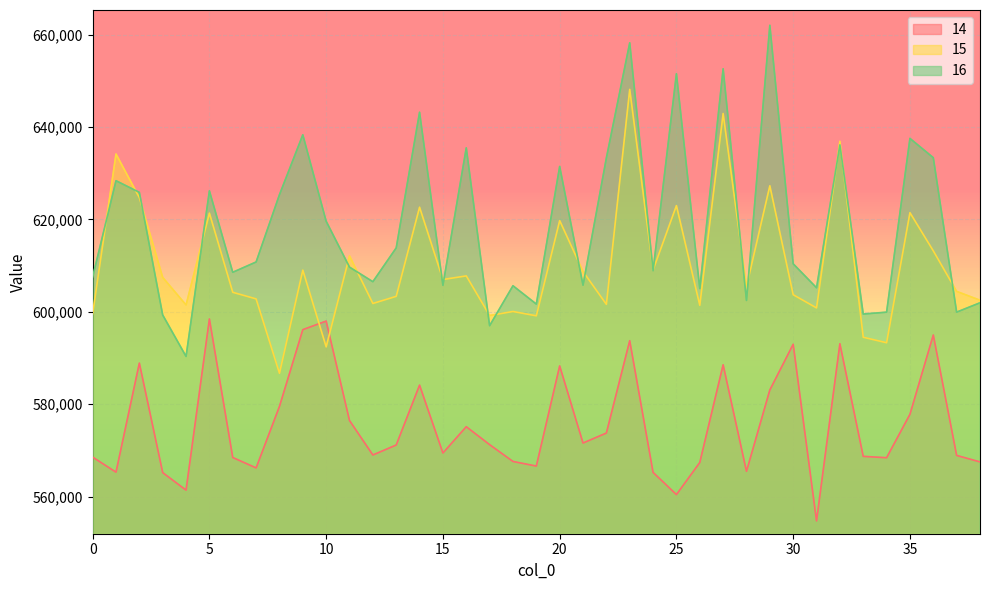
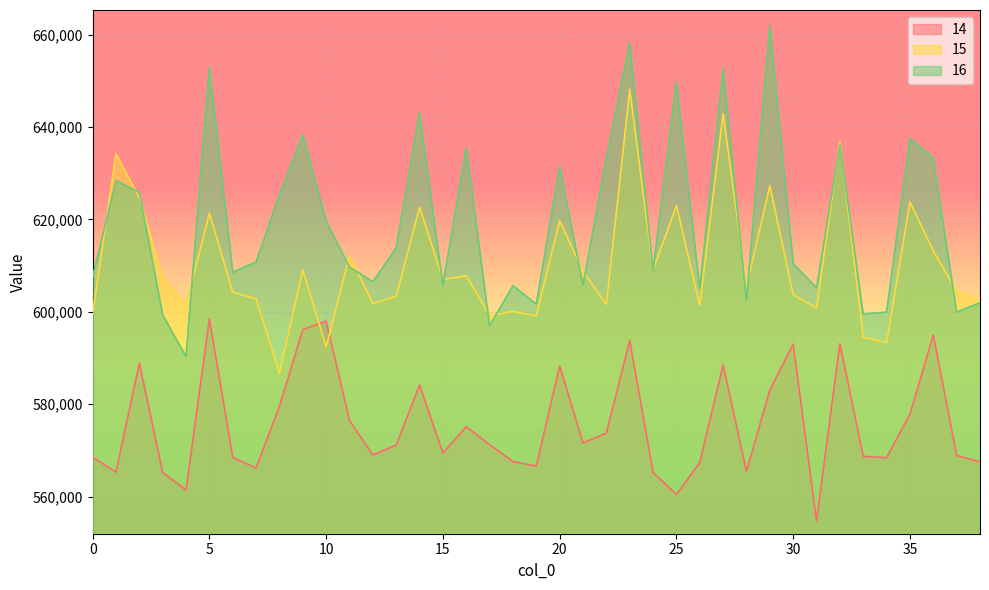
  {
    "14": {
      "0": "569,000",
      "5": "598,000",
      "10": "598,000",
      "15": "569,000",
      "20": "588,000",
      "25": "560,000",
      "30": "593,000",
      "35": "578,000"
    },
    "15": {
      "0": "600,000",
      "5": "621,000",
      "10": "592,000",
      "15": "607,000",
      "20": "620,000",
      "25": "623,000",
      "30": "604,000",
-     "35": "621,000"
+     "35": "624,000"
    },
    "16": {
      "0": "608,000",
-     "5": "626,000",
+     "5": "653,000",
      "10": "620,000",
      "15": "606,000",
      "20": "631,000",
-     "25": "652,000",
+     "25": "650,000",
      "30": "610,000",
      "35": "638,000"
    }
  }
